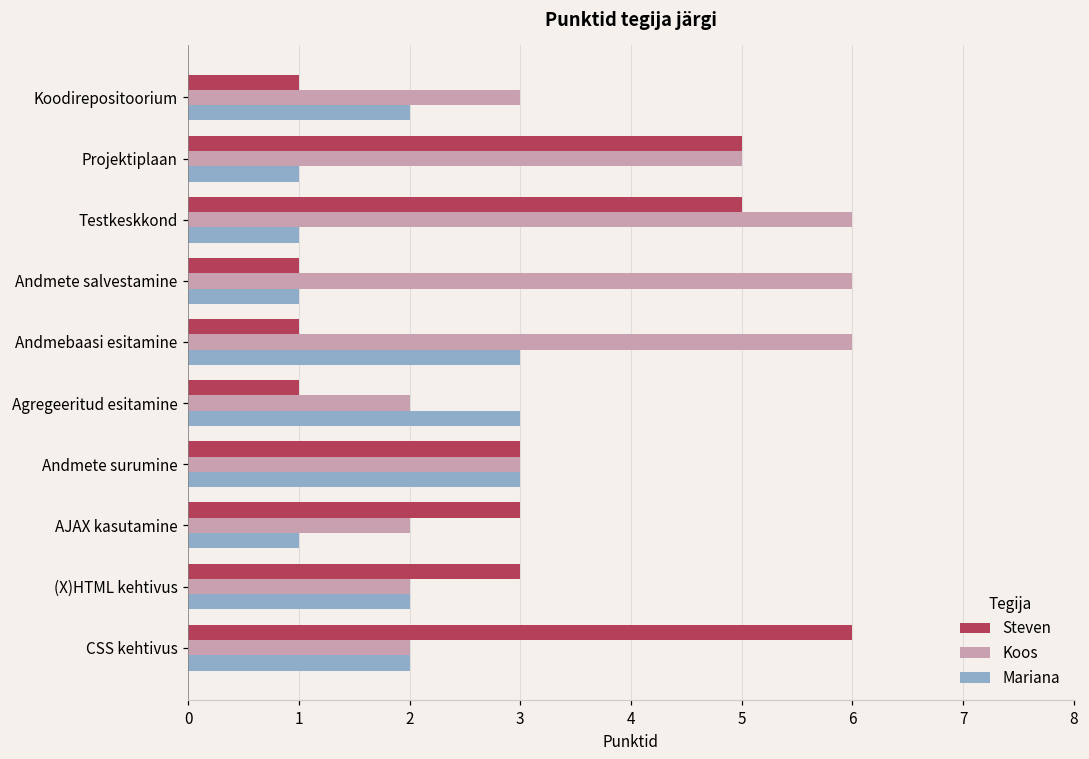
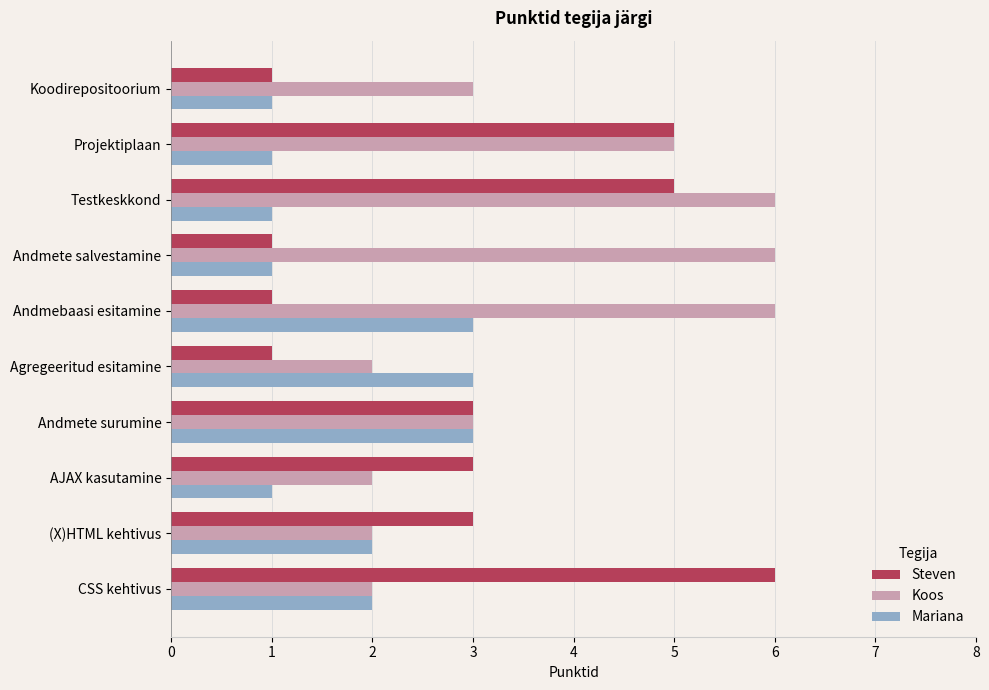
  {
    "Steven": {
      "Koodirepositoorium": 1,
      "Projektiplaan": 5,
      "Testkeskkond": 5,
      "Andmete salvestamine": 1,
      "Andmebaasi esitamine": 1,
      "Agregeeritud esitamine": 1,
      "Andmete surumine": 3,
      "AJAX kasutamine": 3,
      "(X)HTML kehtivus": 3,
      "CSS kehtivus": 6
    },
    "Koos": {
      "Koodirepositoorium": 3,
      "Projektiplaan": 5,
      "Testkeskkond": 6,
      "Andmete salvestamine": 6,
      "Andmebaasi esitamine": 6,
      "Agregeeritud esitamine": 2,
      "Andmete surumine": 3,
      "AJAX kasutamine": 2,
      "(X)HTML kehtivus": 2,
      "CSS kehtivus": 2
    },
    "Mariana": {
-     "Koodirepositoorium": 2,
+     "Koodirepositoorium": 1,
      "Projektiplaan": 1,
      "Testkeskkond": 1,
      "Andmete salvestamine": 1,
      "Andmebaasi esitamine": 3,
      "Agregeeritud esitamine": 3,
      "Andmete surumine": 3,
      "AJAX kasutamine": 1,
      "(X)HTML kehtivus": 2,
      "CSS kehtivus": 2
    }
  }
